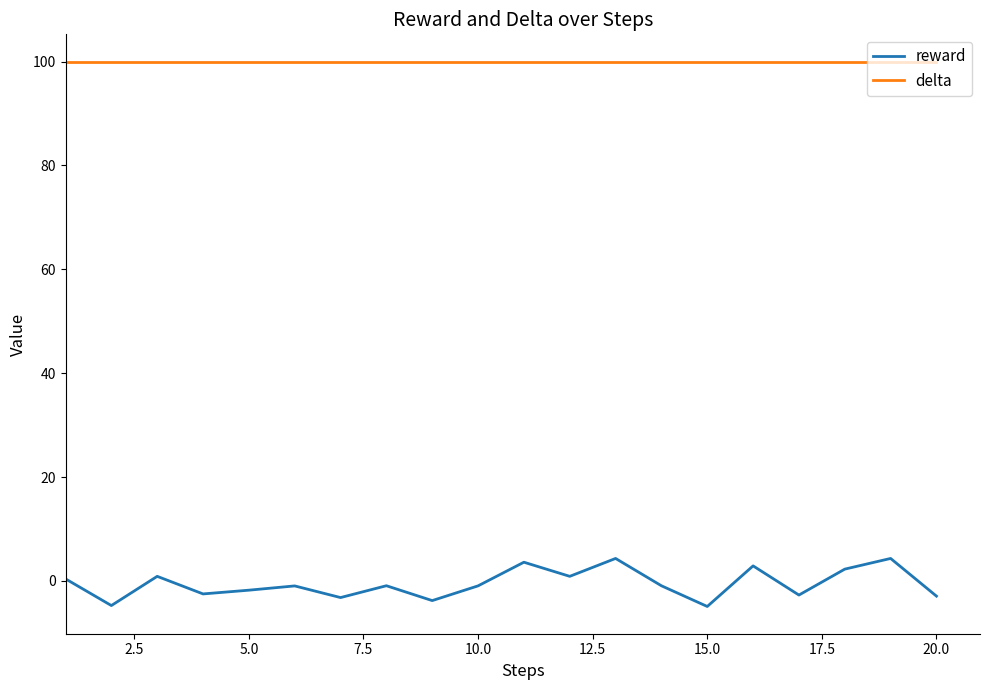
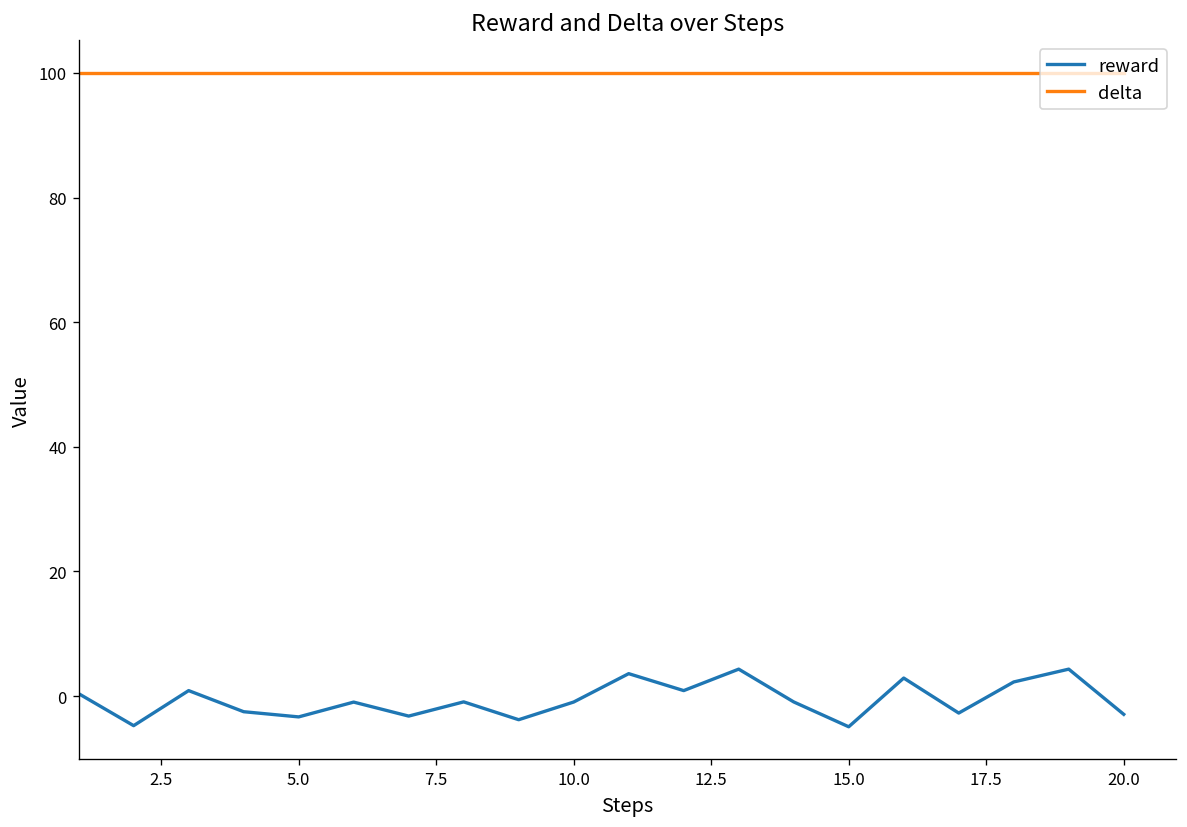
  {
    "reward": {
-     "5.0": -2,
+     "5.0": -3,
      "10.0": -1,
      "15.0": -5,
      "20.0": -3
    },
    "delta": {
      "5.0": 100,
      "10.0": 100,
      "15.0": 100
    }
  }
